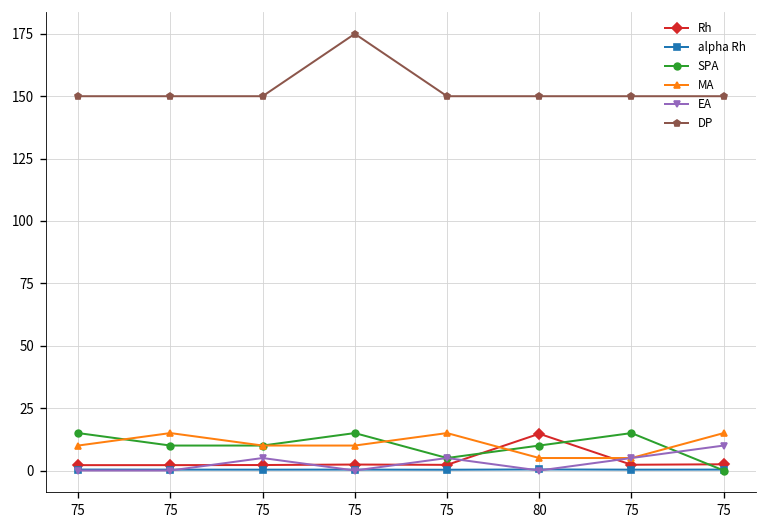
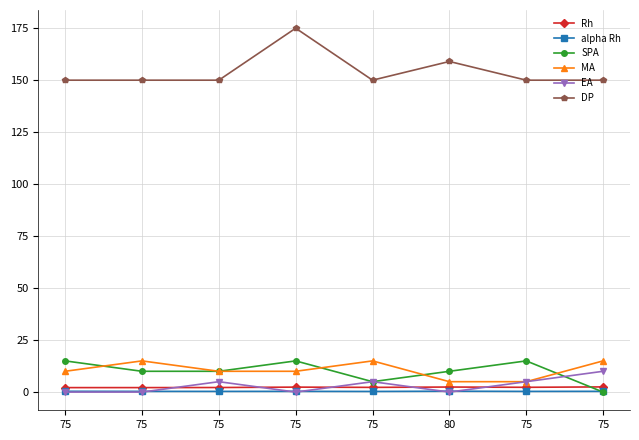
  {
    "Rh": {
-     "80": 15
+     "80": 2
    },
    "SPA": {
      "80": 10
    },
    "MA": {
      "80": 5
    },
    "DP": {
-     "80": 150
+     "80": 159
    }
  }
